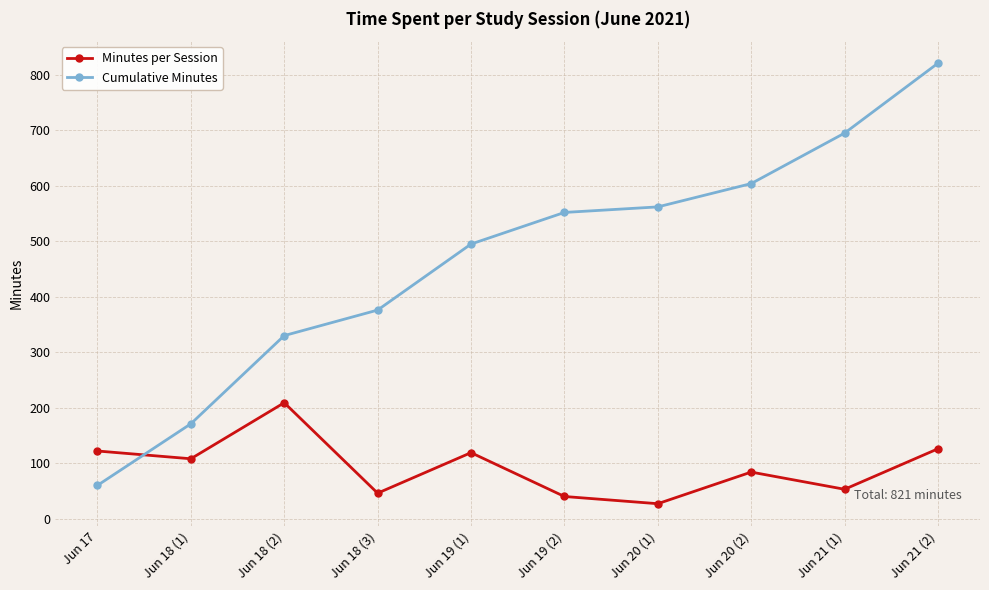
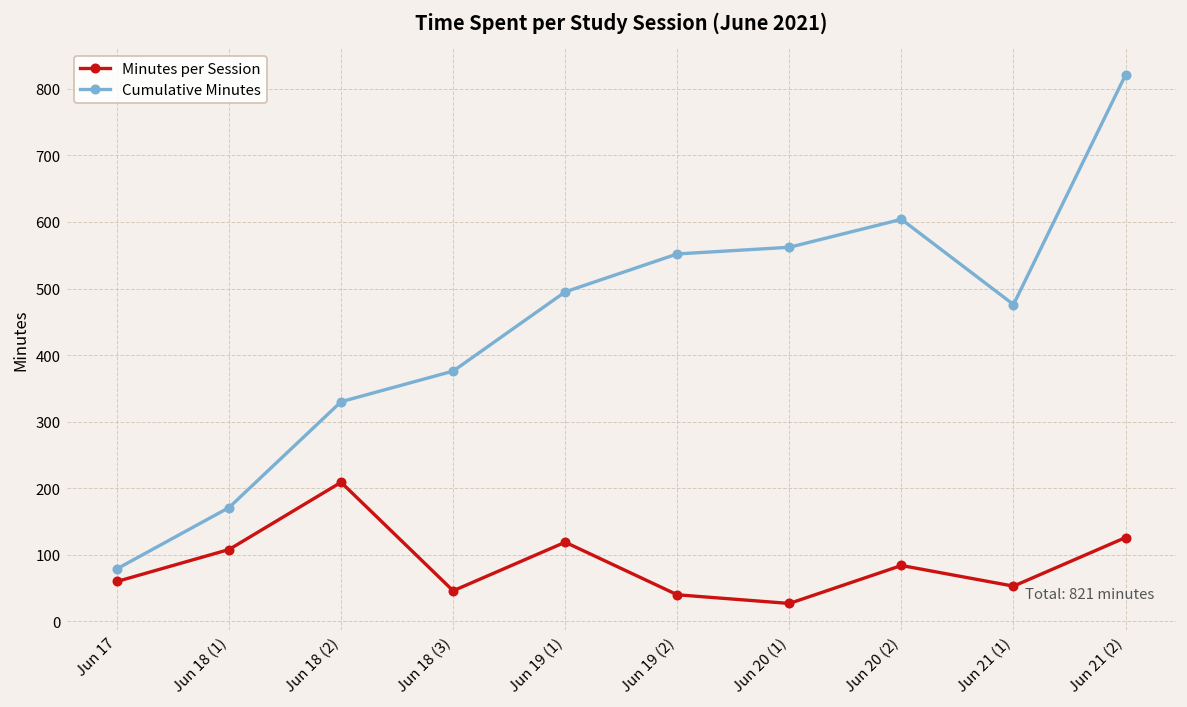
  {
    "Minutes per Session": {
-     "Jun 17": 120,
+     "Jun 17": 60,
      "Jun 18 (1)": 110,
      "Jun 18 (2)": 210,
      "Jun 18 (3)": 50,
      "Jun 19 (1)": 120,
      "Jun 19 (2)": 40,
      "Jun 20 (1)": 30,
      "Jun 20 (2)": 80,
      "Jun 21 (2)": 130
    },
    "Cumulative Minutes": {
-     "Jun 17": 60,
+     "Jun 17": 80,
      "Jun 18 (1)": 170,
      "Jun 18 (2)": 330,
      "Jun 18 (3)": 380,
      "Jun 19 (1)": 500,
      "Jun 19 (2)": 550,
      "Jun 20 (1)": 560,
      "Jun 20 (2)": 600,
-     "Jun 21 (1)": 700,
+     "Jun 21 (1)": 480,
      "Jun 21 (2)": 820
    }
  }
